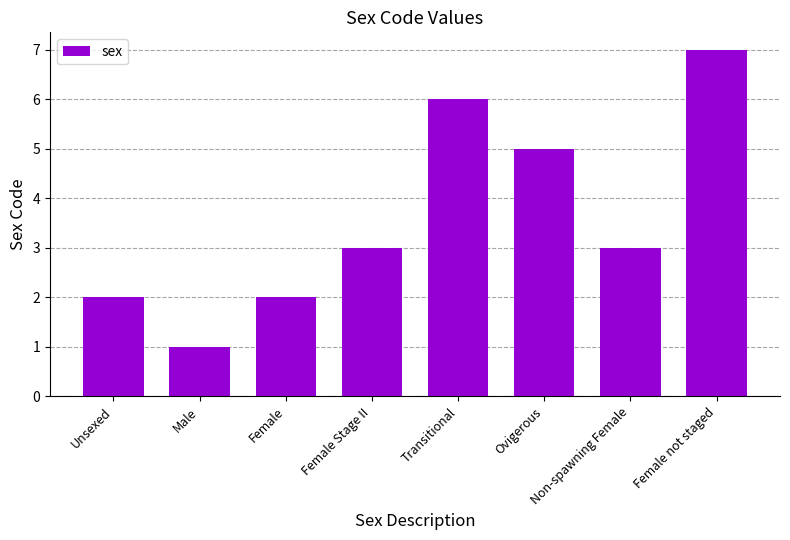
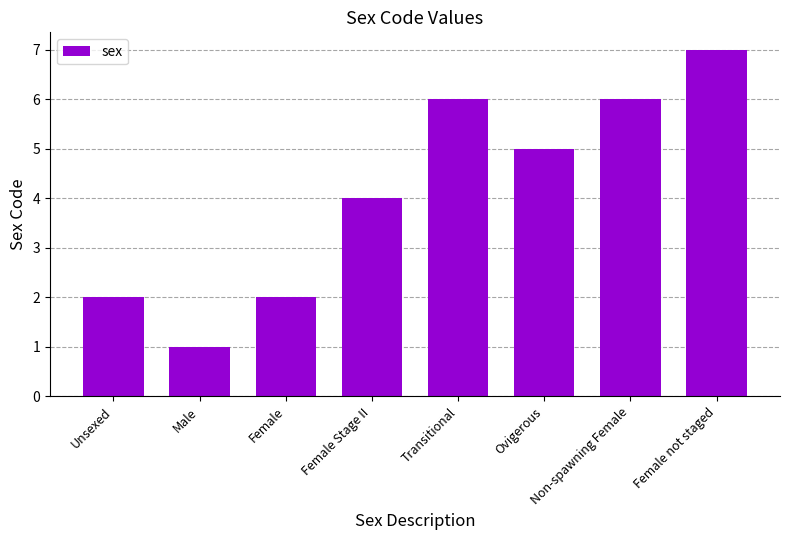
  {
    "Unsexed": 2,
    "Male": 1,
    "Female": 2,
-   "Female Stage II": 3,
+   "Female Stage II": 4,
    "Transitional": 6,
    "Ovigerous": 5,
-   "Non-spawning Female": 3,
+   "Non-spawning Female": 6,
    "Female not staged": 7
  }
